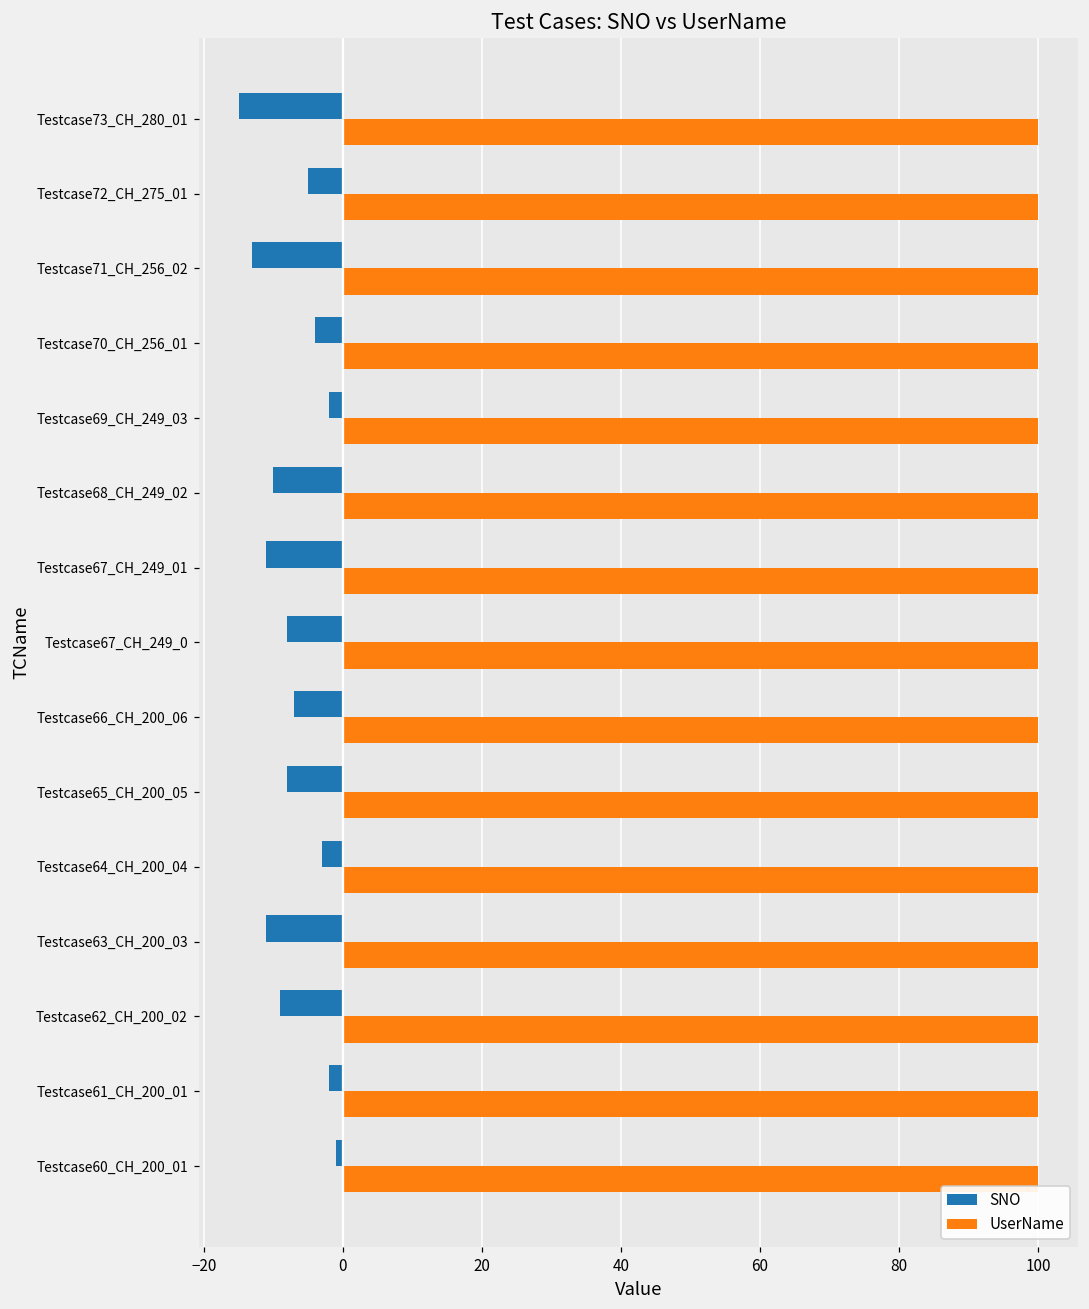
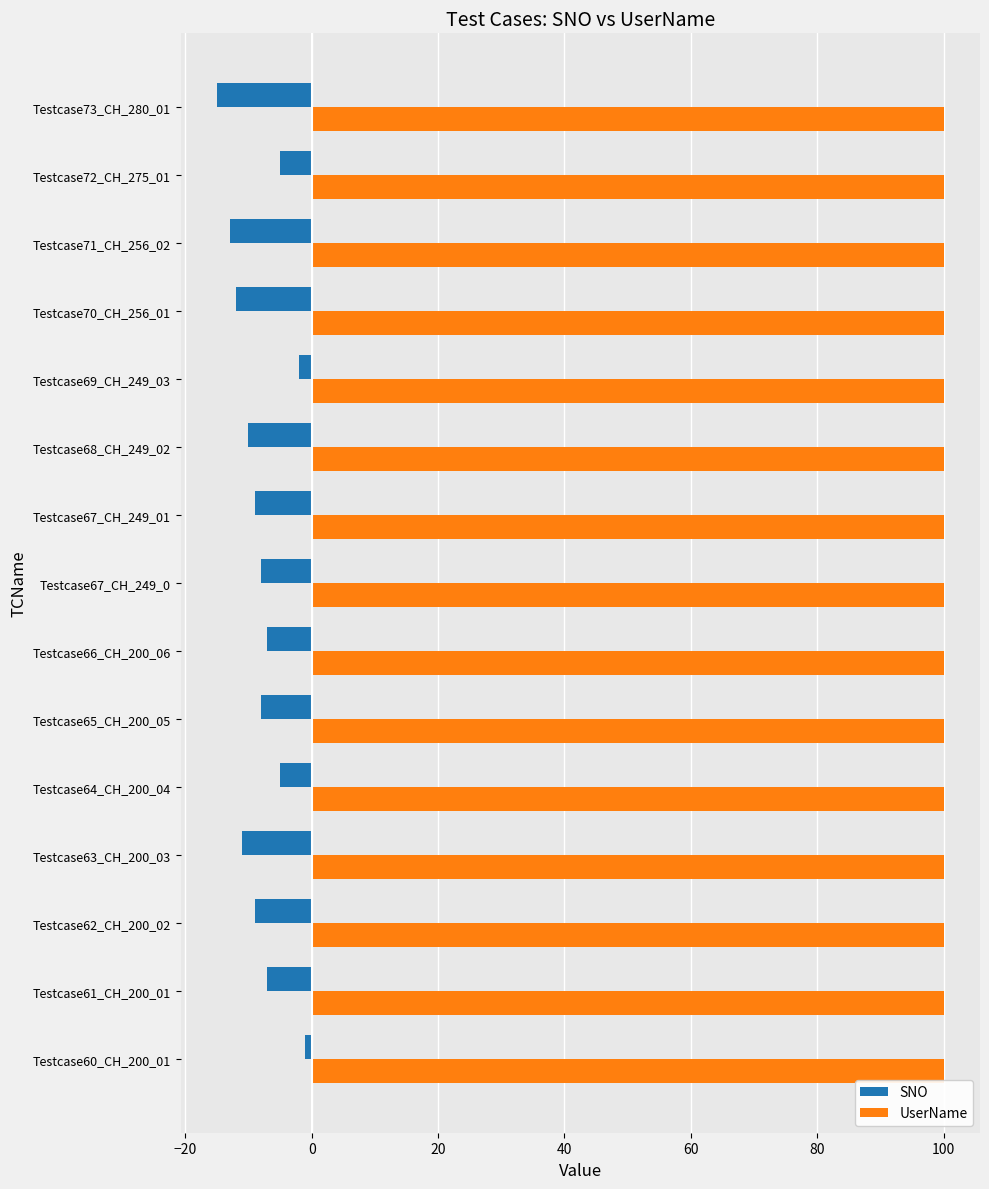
  {
    "SNO": {
      "Testcase73_CH_280_01": -15,
      "Testcase72_CH_275_01": -5,
      "Testcase71_CH_256_02": -13,
-     "Testcase70_CH_256_01": -4,
+     "Testcase70_CH_256_01": -12,
      "Testcase69_CH_249_03": -2,
      "Testcase68_CH_249_02": -10,
-     "Testcase67_CH_249_01": -11,
+     "Testcase67_CH_249_01": -9,
      "Testcase67_CH_249_0": -8,
      "Testcase66_CH_200_06": -7,
      "Testcase65_CH_200_05": -8,
-     "Testcase64_CH_200_04": -3,
+     "Testcase64_CH_200_04": -5,
      "Testcase63_CH_200_03": -11,
      "Testcase62_CH_200_02": -9,
-     "Testcase61_CH_200_01": -2,
+     "Testcase61_CH_200_01": -7,
      "Testcase60_CH_200_01": -1
    },
    "UserName": {
      "Testcase73_CH_280_01": 100,
      "Testcase72_CH_275_01": 100,
      "Testcase71_CH_256_02": 100,
      "Testcase70_CH_256_01": 100,
      "Testcase69_CH_249_03": 100,
      "Testcase68_CH_249_02": 100,
      "Testcase67_CH_249_01": 100,
      "Testcase67_CH_249_0": 100,
      "Testcase66_CH_200_06": 100,
      "Testcase65_CH_200_05": 100,
      "Testcase64_CH_200_04": 100,
      "Testcase63_CH_200_03": 100,
      "Testcase62_CH_200_02": 100,
      "Testcase61_CH_200_01": 100,
      "Testcase60_CH_200_01": 100
    }
  }
